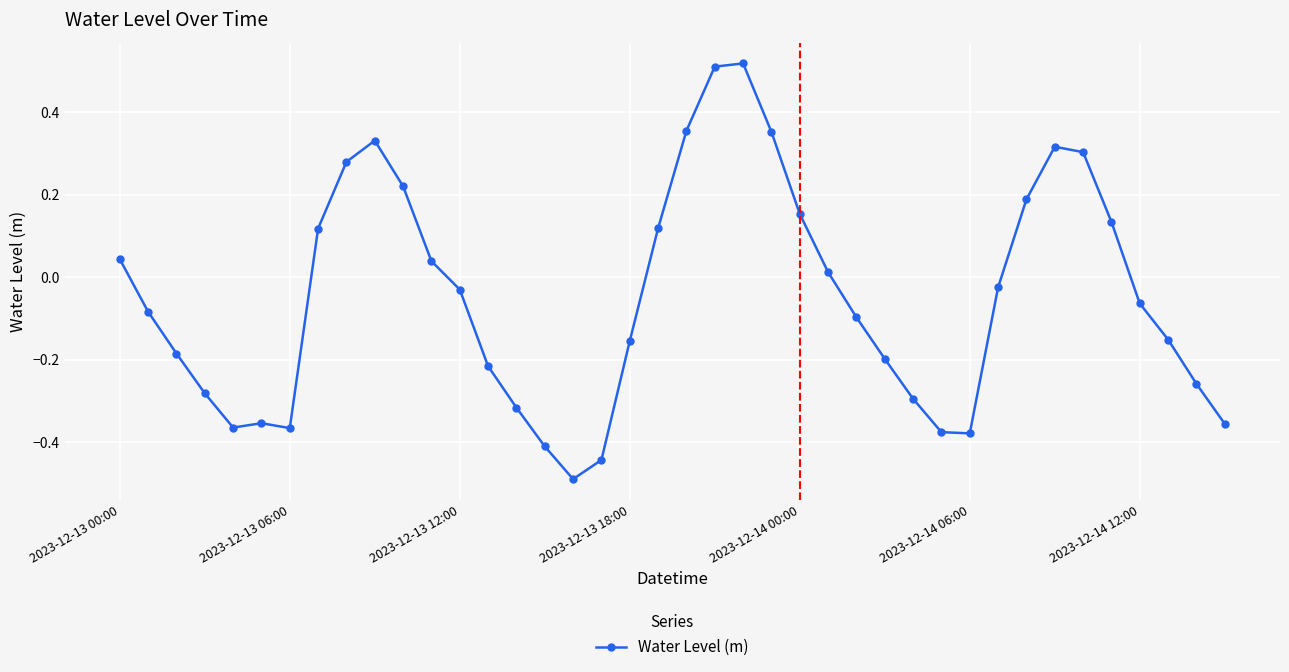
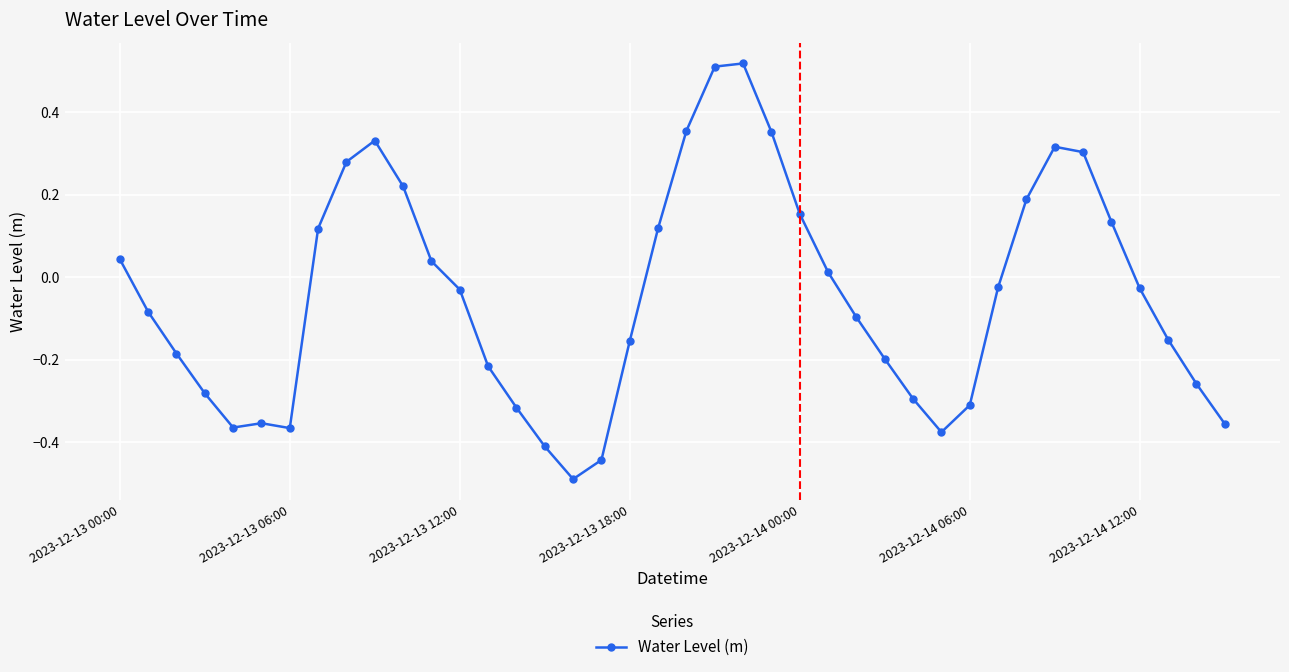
  {
    "2023-12-13 00:00": 0.04,
    "2023-12-13 06:00": -0.37,
    "2023-12-13 12:00": -0.03,
    "2023-12-13 18:00": -0.15,
    "2023-12-14 00:00": 0.15,
-   "2023-12-14 06:00": -0.38,
-   "2023-12-14 12:00": -0.06
+   "2023-12-14 06:00": -0.31,
+   "2023-12-14 12:00": -0.03
  }
